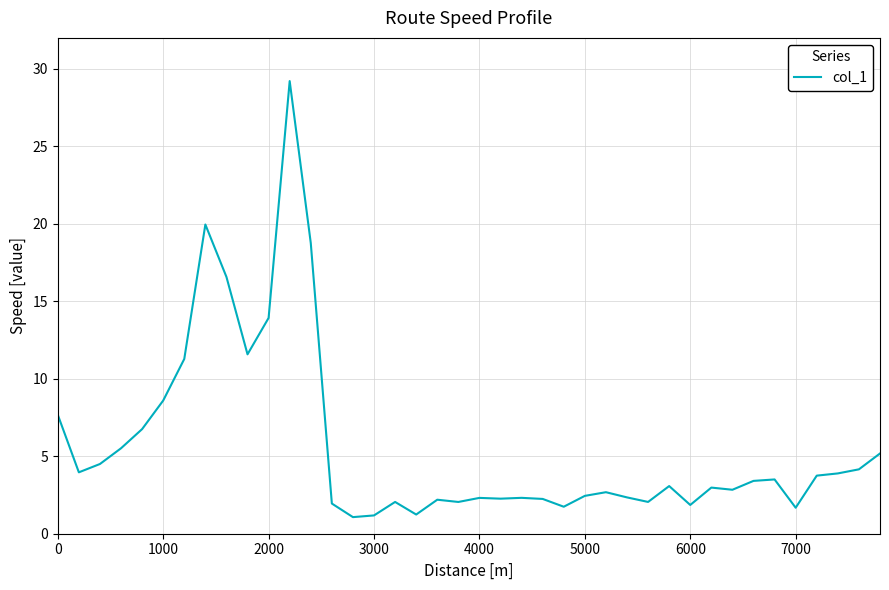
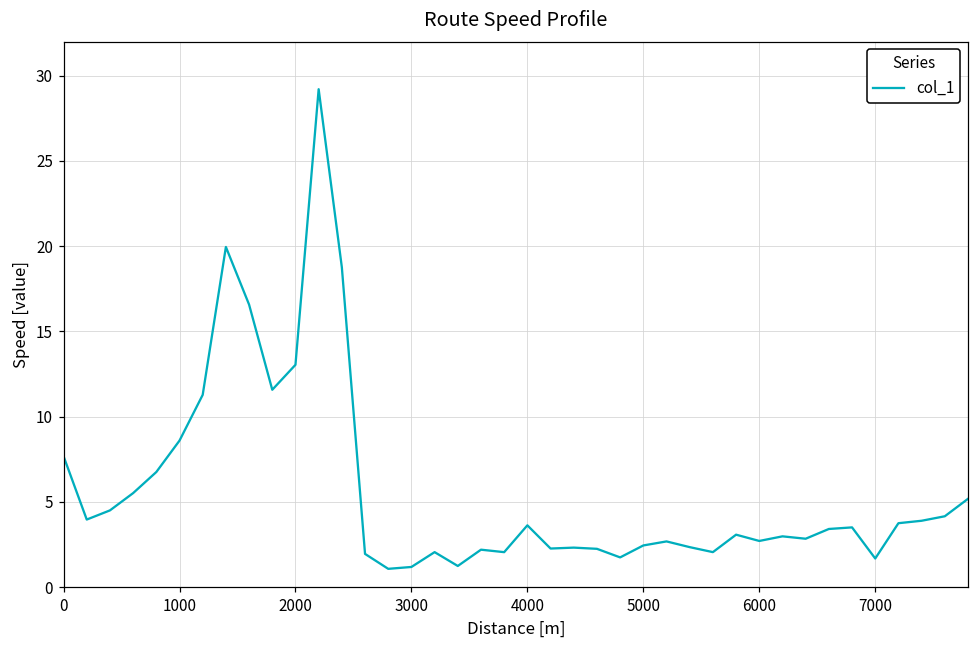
  {
    "0": 7.7,
    "1000": 8.6,
-   "2000": 13.9,
+   "2000": 13.0,
    "3000": 1.2,
-   "4000": 2.3,
+   "4000": 3.6,
    "5000": 2.4,
-   "6000": 1.9,
+   "6000": 2.7,
    "7000": 1.7
  }
